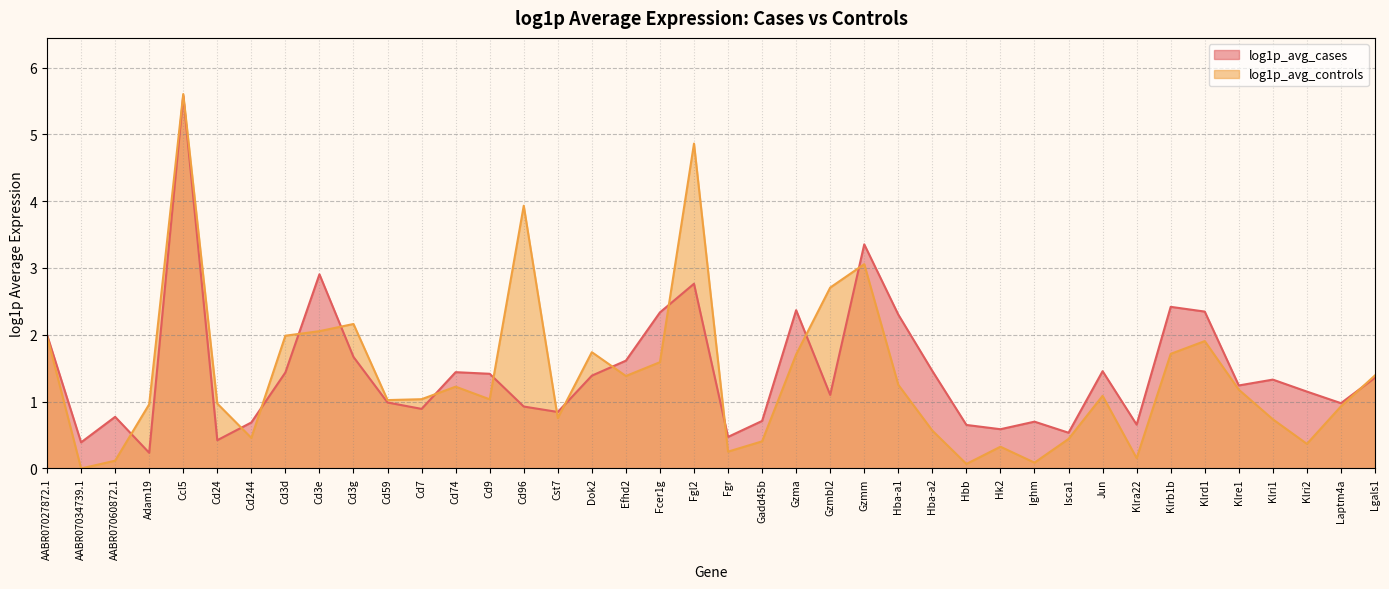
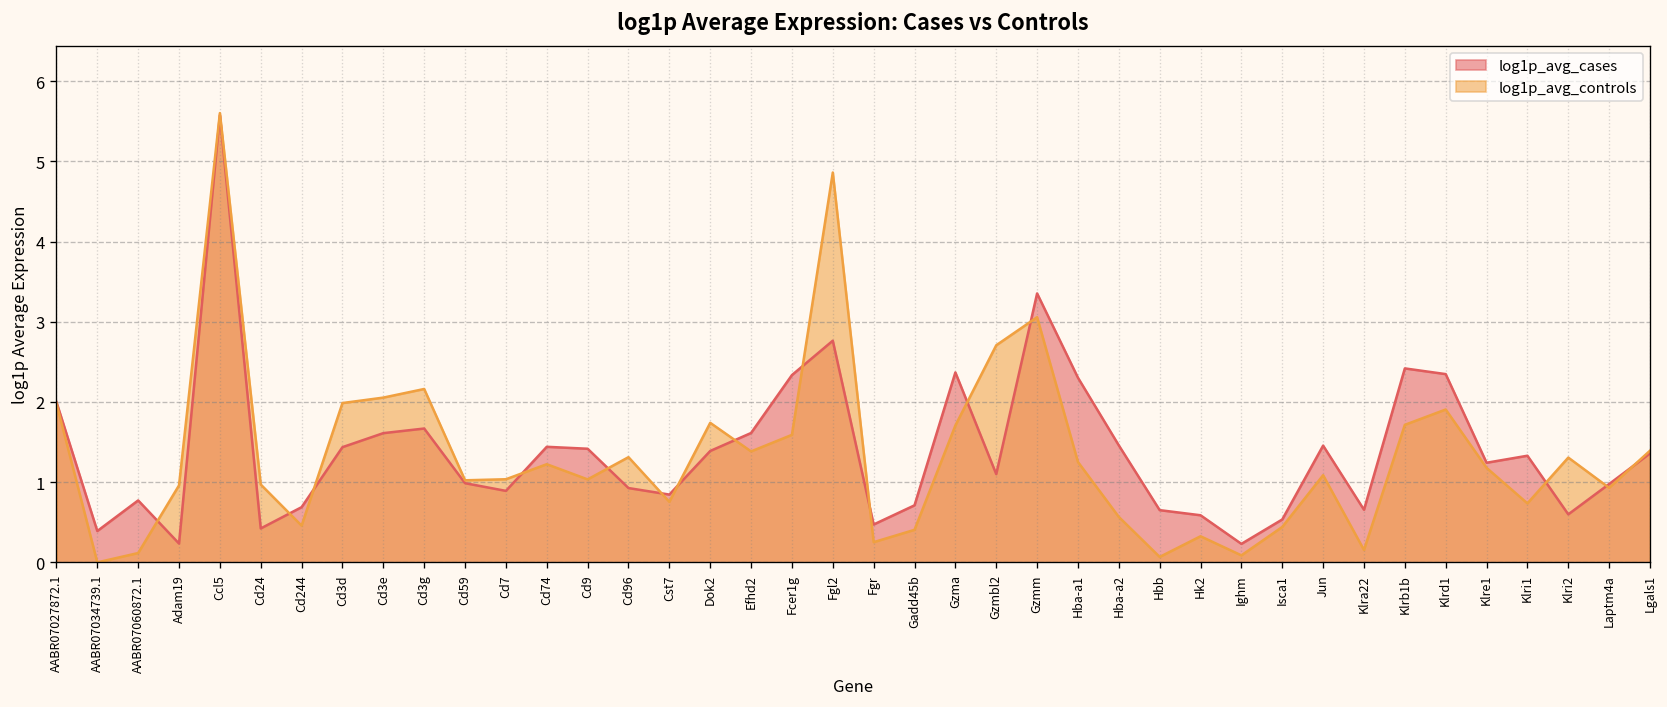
  {
    "log1p_avg_cases": {
      "AABR07034739.1": 0.4,
      "AABR07060872.1": 0.8,
      "Adam19": 0.2,
      "Cd24": 0.4,
      "Cd244": 0.7,
      "Cd3d": 1.4,
-     "Cd3e": 2.9,
+     "Cd3e": 1.6,
      "Cd3g": 1.7,
      "Cd7": 0.9,
      "Cd74": 1.4,
      "Cd9": 1.4,
      "Cd96": 0.9,
      "Cst7": 0.8,
      "Dok2": 1.4,
      "Efhd2": 1.6,
      "Fcer1g": 2.3,
      "Fgl2": 2.8,
      "Fgr": 0.5,
      "Gadd45b": 0.7,
      "Gzma": 2.4,
      "Gzmbl2": 1.1,
      "Gzmm": 3.4,
      "Hba-a1": 2.3,
      "Hba-a2": 1.5,
      "Hbb": 0.7,
      "Hk2": 0.6,
-     "Ighm": 0.7,
+     "Ighm": 0.2,
      "Isca1": 0.5,
      "Jun": 1.5,
      "Klra22": 0.7,
      "Klrb1b": 2.4,
      "Klrd1": 2.3,
      "Klre1": 1.2,
      "Klri1": 1.3,
-     "Klri2": 1.2,
+     "Klri2": 0.6,
      "Laptm4a": 1.0
    },
    "log1p_avg_controls": {
      "AABR07034739.1": 0.0,
      "AABR07060872.1": 0.1,
      "Adam19": 1.0,
      "Cd24": 1.0,
      "Cd244": 0.5,
      "Cd3d": 2.0,
      "Cd3e": 2.1,
      "Cd3g": 2.2,
      "Cd7": 1.0,
      "Cd74": 1.2,
      "Cd9": 1.0,
-     "Cd96": 3.9,
+     "Cd96": 1.3,
      "Cst7": 0.8,
      "Dok2": 1.7,
      "Efhd2": 1.4,
      "Fcer1g": 1.6,
      "Fgl2": 4.9,
      "Fgr": 0.3,
      "Gadd45b": 0.4,
      "Gzma": 1.7,
      "Gzmbl2": 2.7,
      "Gzmm": 3.1,
      "Hba-a1": 1.3,
      "Hba-a2": 0.6,
      "Hbb": 0.1,
      "Hk2": 0.3,
      "Ighm": 0.1,
      "Isca1": 0.4,
      "Jun": 1.1,
      "Klra22": 0.2,
      "Klrb1b": 1.7,
      "Klrd1": 1.9,
      "Klre1": 1.2,
      "Klri1": 0.7,
-     "Klri2": 0.4,
+     "Klri2": 1.3,
      "Laptm4a": 0.9
    }
  }
